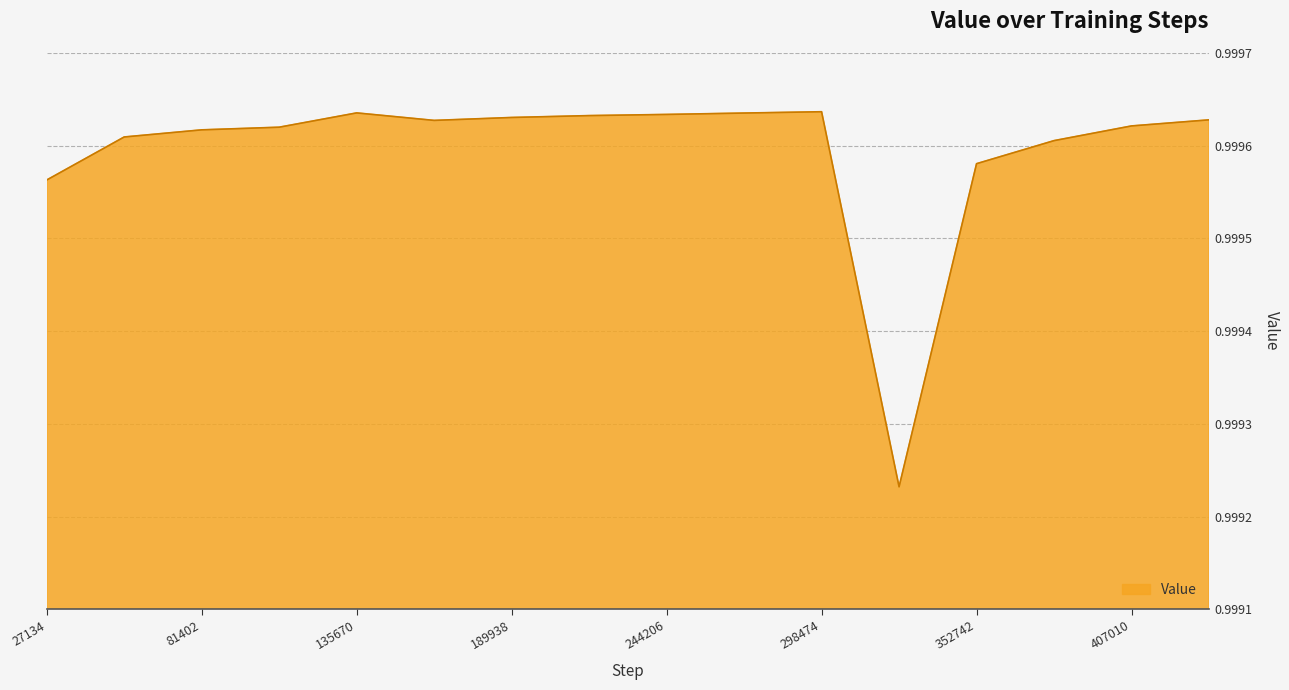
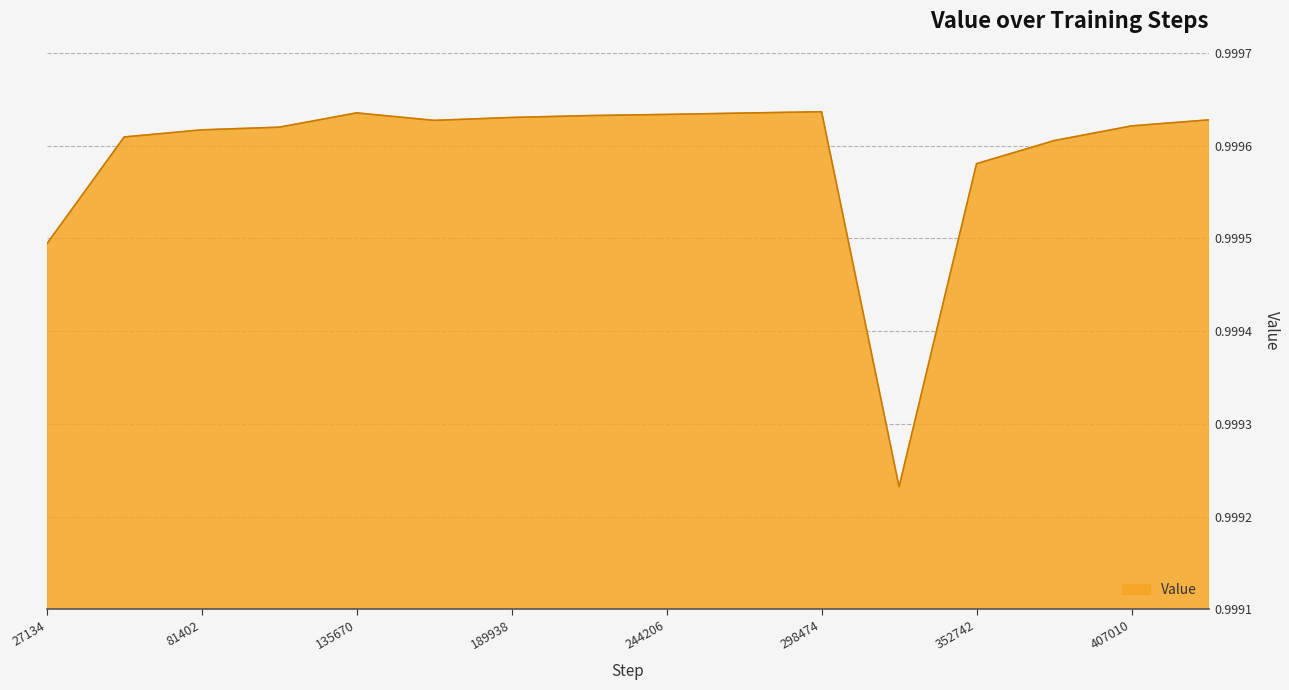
  {
-   "27134": 0.99956,
+   "27134": 0.99949,
    "81402": 0.99962,
    "135670": 0.99964,
    "189938": 0.99963,
    "244206": 0.99963,
    "298474": 0.99964,
    "352742": 0.99958,
    "407010": 0.99962
  }
